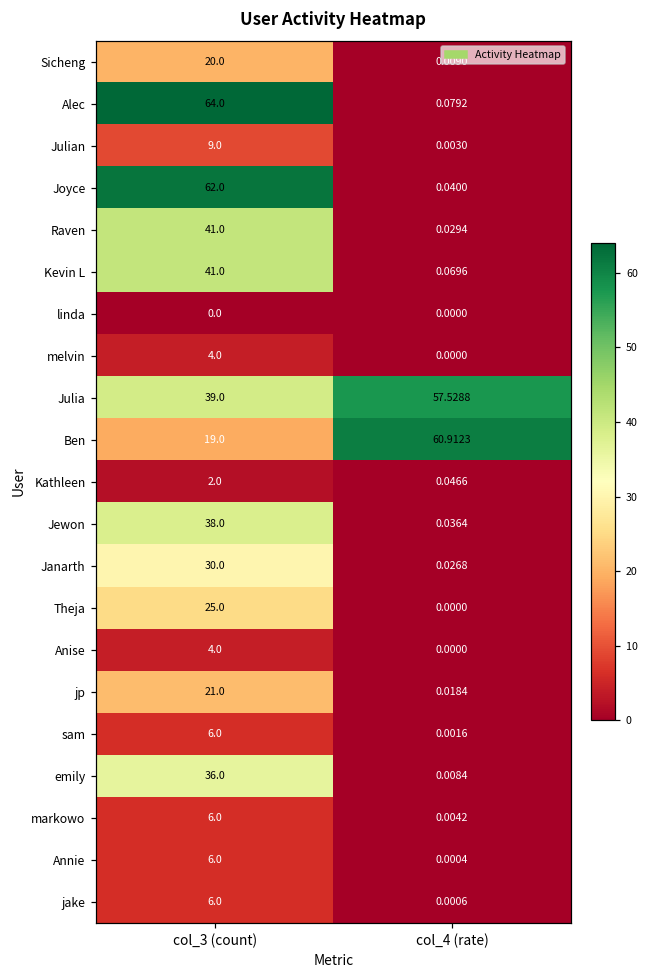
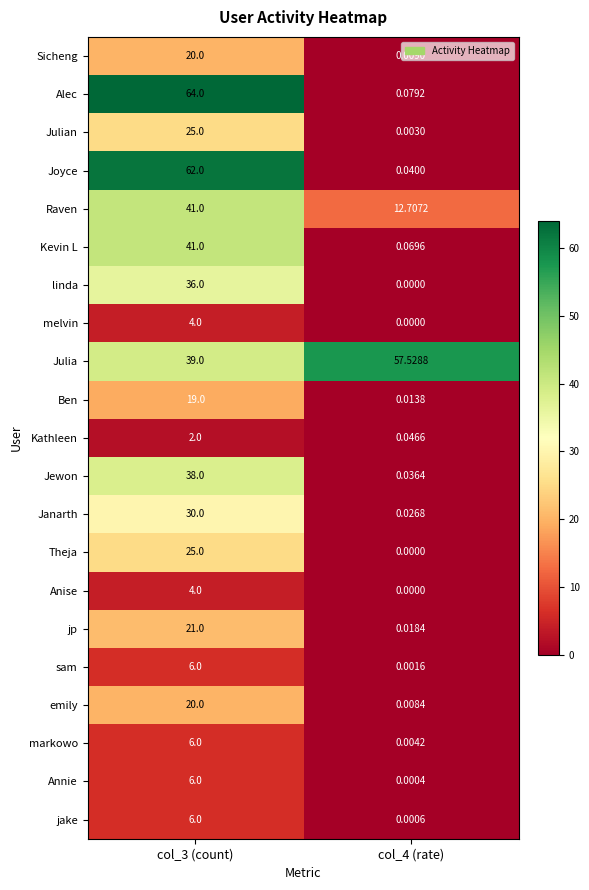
  {
    "Sicheng": {
      "col_3 (count)": 20.0
    },
    "Alec": {
      "col_3 (count)": 64.0,
      "col_4 (rate)": 0.0792
    },
    "Julian": {
-     "col_3 (count)": 9.0,
+     "col_3 (count)": 25.0,
      "col_4 (rate)": 0.0030
    },
    "Joyce": {
      "col_3 (count)": 62.0,
      "col_4 (rate)": 0.0400
    },
    "Raven": {
      "col_3 (count)": 41.0,
-     "col_4 (rate)": 0.0294
+     "col_4 (rate)": 12.7072
    },
    "Kevin L": {
      "col_3 (count)": 41.0,
      "col_4 (rate)": 0.0696
    },
    "linda": {
-     "col_3 (count)": 0.0,
+     "col_3 (count)": 36.0,
      "col_4 (rate)": 0.0000
    },
    "melvin": {
      "col_3 (count)": 4.0,
      "col_4 (rate)": 0.0000
    },
    "Julia": {
      "col_3 (count)": 39.0,
      "col_4 (rate)": 57.5288
    },
    "Ben": {
      "col_3 (count)": 19.0,
-     "col_4 (rate)": 60.9123
+     "col_4 (rate)": 0.0138
    },
    "Kathleen": {
      "col_3 (count)": 2.0,
      "col_4 (rate)": 0.0466
    },
    "Jewon": {
      "col_3 (count)": 38.0,
      "col_4 (rate)": 0.0364
    },
    "Janarth": {
      "col_3 (count)": 30.0,
      "col_4 (rate)": 0.0268
    },
    "Theja": {
      "col_3 (count)": 25.0,
      "col_4 (rate)": 0.0000
    },
    "Anise": {
      "col_3 (count)": 4.0,
      "col_4 (rate)": 0.0000
    },
    "jp": {
      "col_3 (count)": 21.0,
      "col_4 (rate)": 0.0184
    },
    "sam": {
      "col_3 (count)": 6.0,
      "col_4 (rate)": 0.0016
    },
    "emily": {
-     "col_3 (count)": 36.0,
+     "col_3 (count)": 20.0,
      "col_4 (rate)": 0.0084
    },
    "markowo": {
      "col_3 (count)": 6.0,
      "col_4 (rate)": 0.0042
    },
    "Annie": {
      "col_3 (count)": 6.0,
      "col_4 (rate)": 0.0004
    },
    "jake": {
      "col_3 (count)": 6.0,
      "col_4 (rate)": 0.0006
    }
  }
